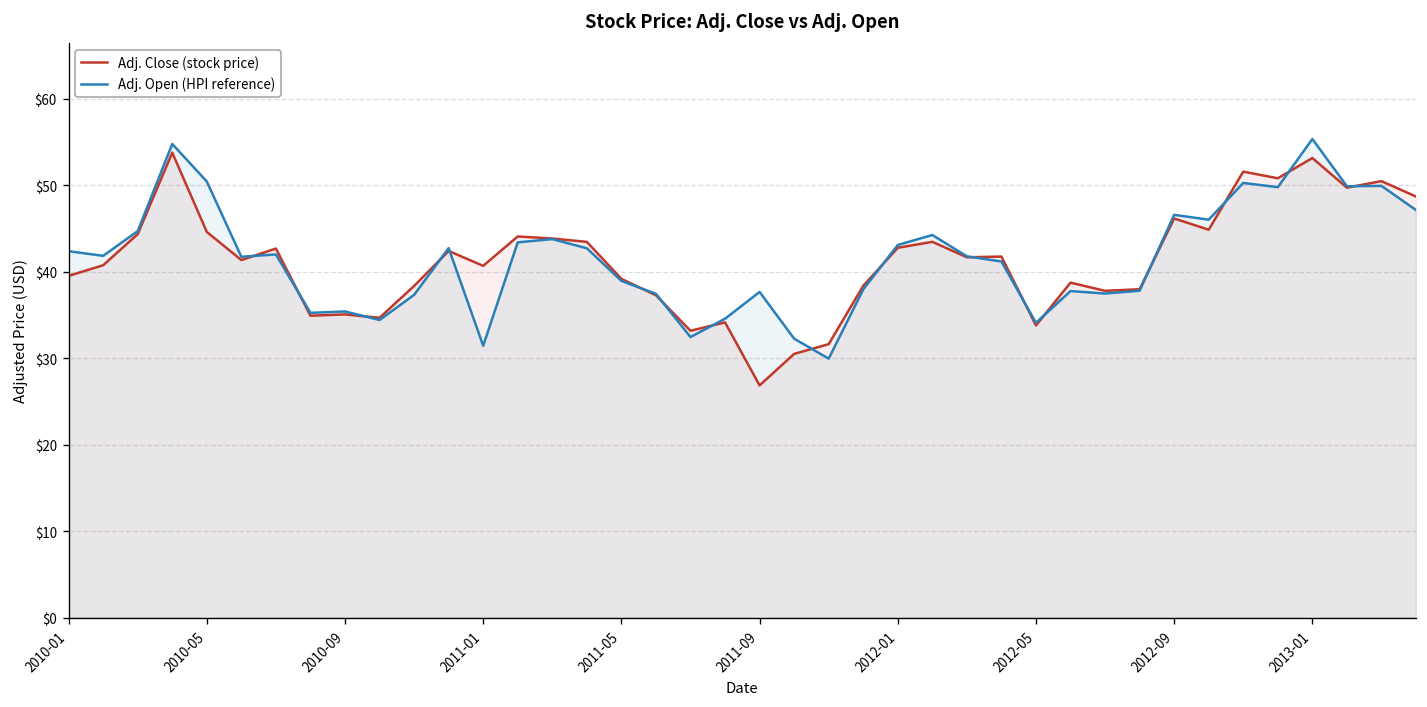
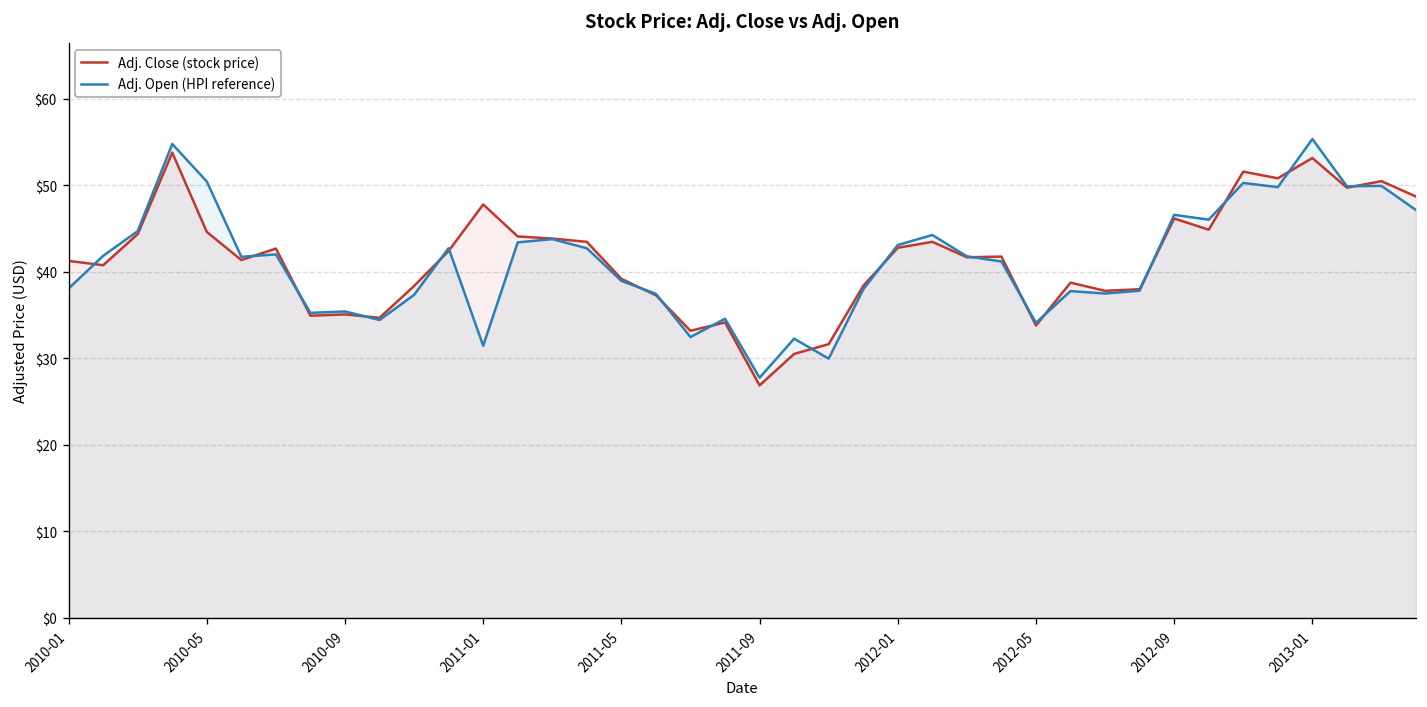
  {
    "Adj. Close (stock price)": {
-     "2010-01": "$40",
+     "2010-01": "$41",
      "2010-05": "$45",
-     "2011-01": "$41",
+     "2011-01": "$48",
      "2011-09": "$27",
      "2012-09": "$46",
      "2013-01": "$53"
    },
    "Adj. Open (HPI reference)": {
-     "2010-01": "$42",
+     "2010-01": "$38",
      "2010-05": "$50",
      "2011-01": "$31",
-     "2011-09": "$38",
+     "2011-09": "$28",
      "2012-09": "$47",
      "2013-01": "$55"
    }
  }
